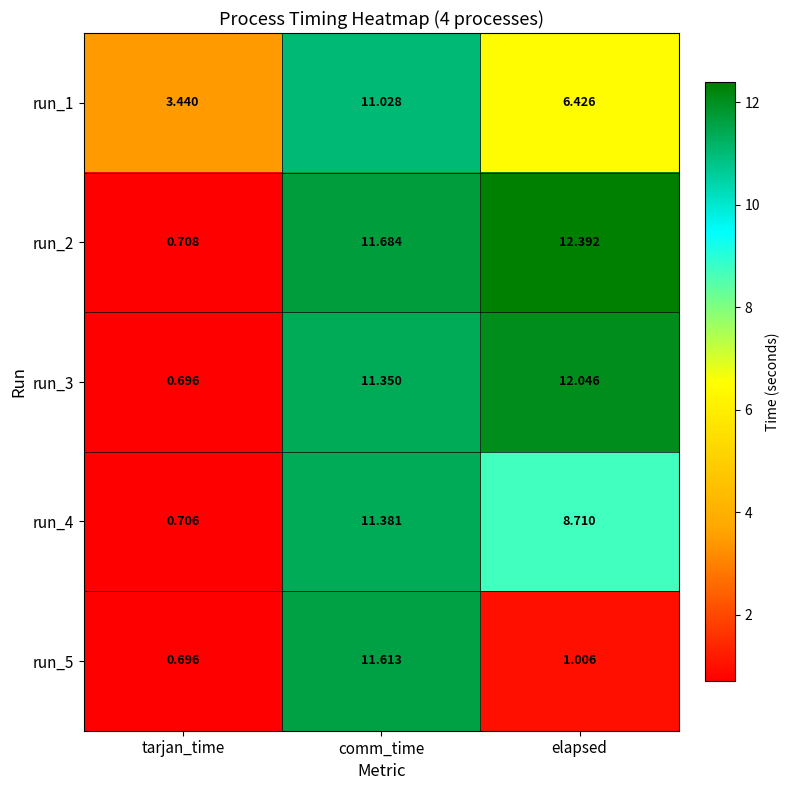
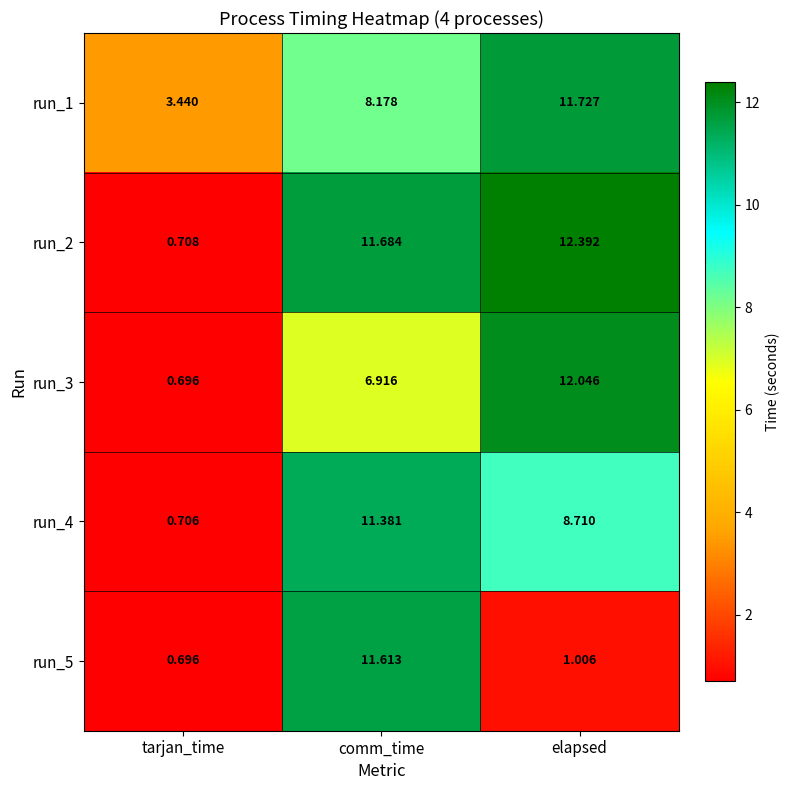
  {
    "run_1": {
      "tarjan_time": 3.440,
-     "comm_time": 11.028,
-     "elapsed": 6.426
+     "comm_time": 8.178,
+     "elapsed": 11.727
    },
    "run_2": {
      "tarjan_time": 0.708,
      "comm_time": 11.684,
      "elapsed": 12.392
    },
    "run_3": {
      "tarjan_time": 0.696,
-     "comm_time": 11.350,
+     "comm_time": 6.916,
      "elapsed": 12.046
    },
    "run_4": {
      "tarjan_time": 0.706,
      "comm_time": 11.381,
      "elapsed": 8.710
    },
    "run_5": {
      "tarjan_time": 0.696,
      "comm_time": 11.613,
      "elapsed": 1.006
    }
  }
